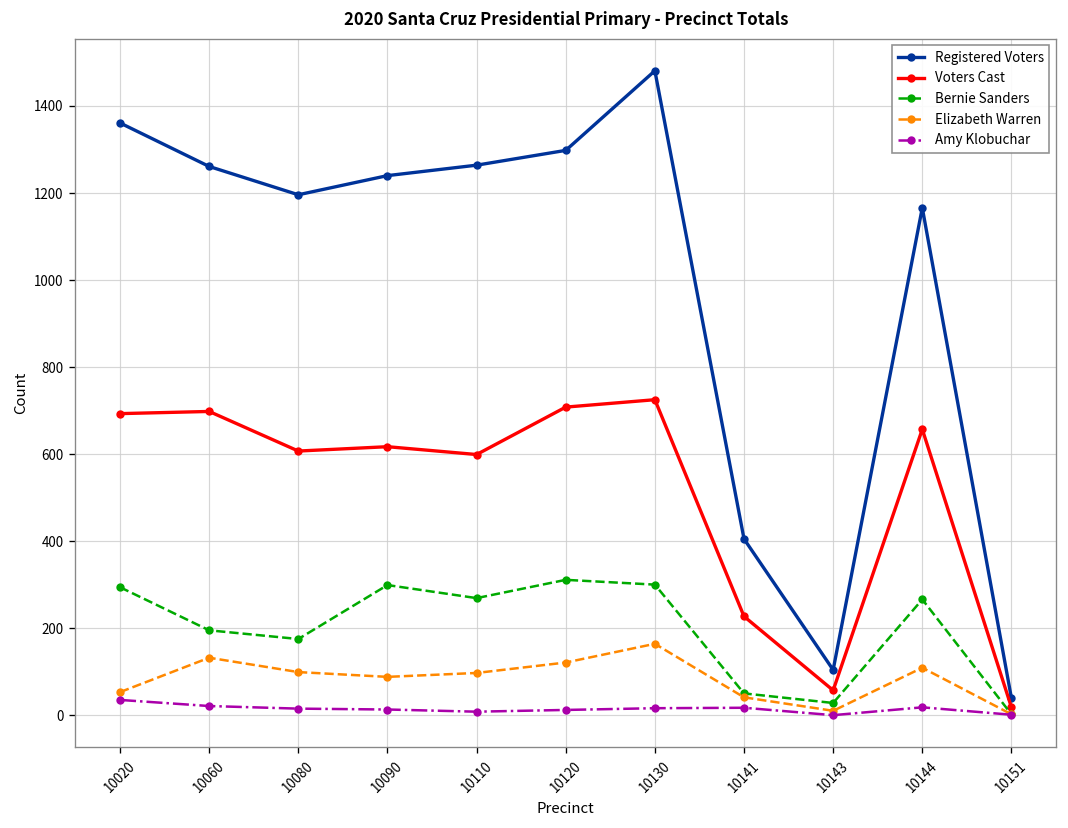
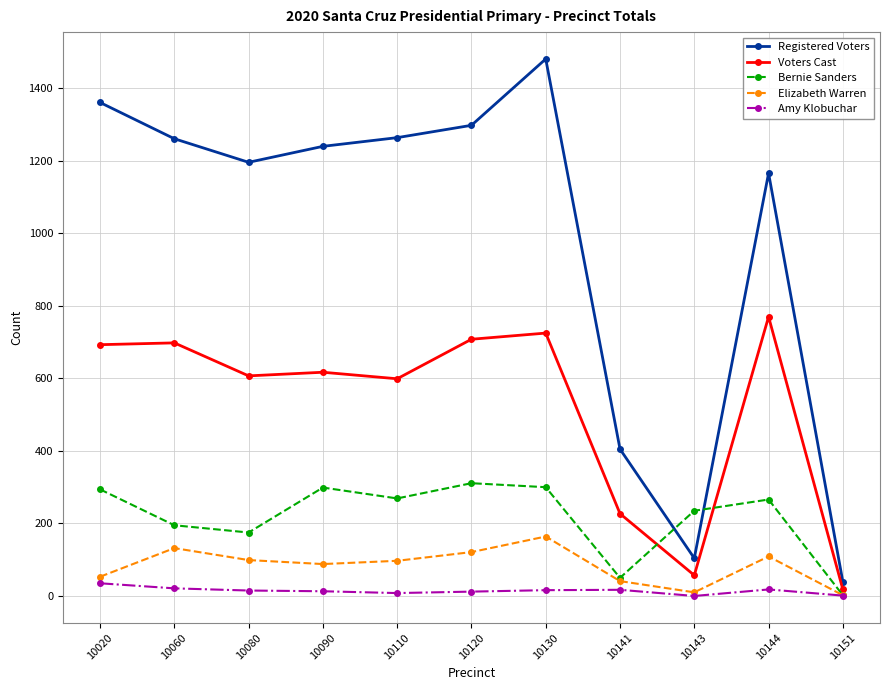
  {
    "Registered Voters": {
      "10020": 1360,
      "10060": 1260,
      "10080": 1200,
      "10090": 1240,
      "10110": 1260,
      "10120": 1300,
      "10130": 1480,
      "10141": 410,
      "10143": 100,
      "10144": 1170,
      "10151": 40
    },
    "Voters Cast": {
      "10020": 690,
      "10060": 700,
      "10080": 610,
      "10090": 620,
      "10110": 600,
      "10120": 710,
      "10130": 730,
      "10141": 230,
      "10143": 60,
-     "10144": 660,
+     "10144": 770,
      "10151": 20
    },
    "Bernie Sanders": {
      "10020": 290,
      "10060": 200,
      "10080": 180,
      "10090": 300,
      "10110": 270,
      "10120": 310,
      "10130": 300,
      "10141": 50,
-     "10143": 30,
+     "10143": 240,
      "10144": 270
    },
    "Elizabeth Warren": {
      "10020": 50,
      "10060": 130,
      "10080": 100,
      "10090": 90,
      "10110": 100,
      "10120": 120,
      "10130": 160,
      "10141": 40,
      "10143": 10,
      "10144": 110
    },
    "Amy Klobuchar": {
      "10020": 40,
      "10060": 20,
      "10080": 20,
      "10090": 10,
      "10110": 10,
      "10120": 10,
      "10130": 20,
      "10141": 20,
      "10143": 0,
      "10144": 20
    }
  }
